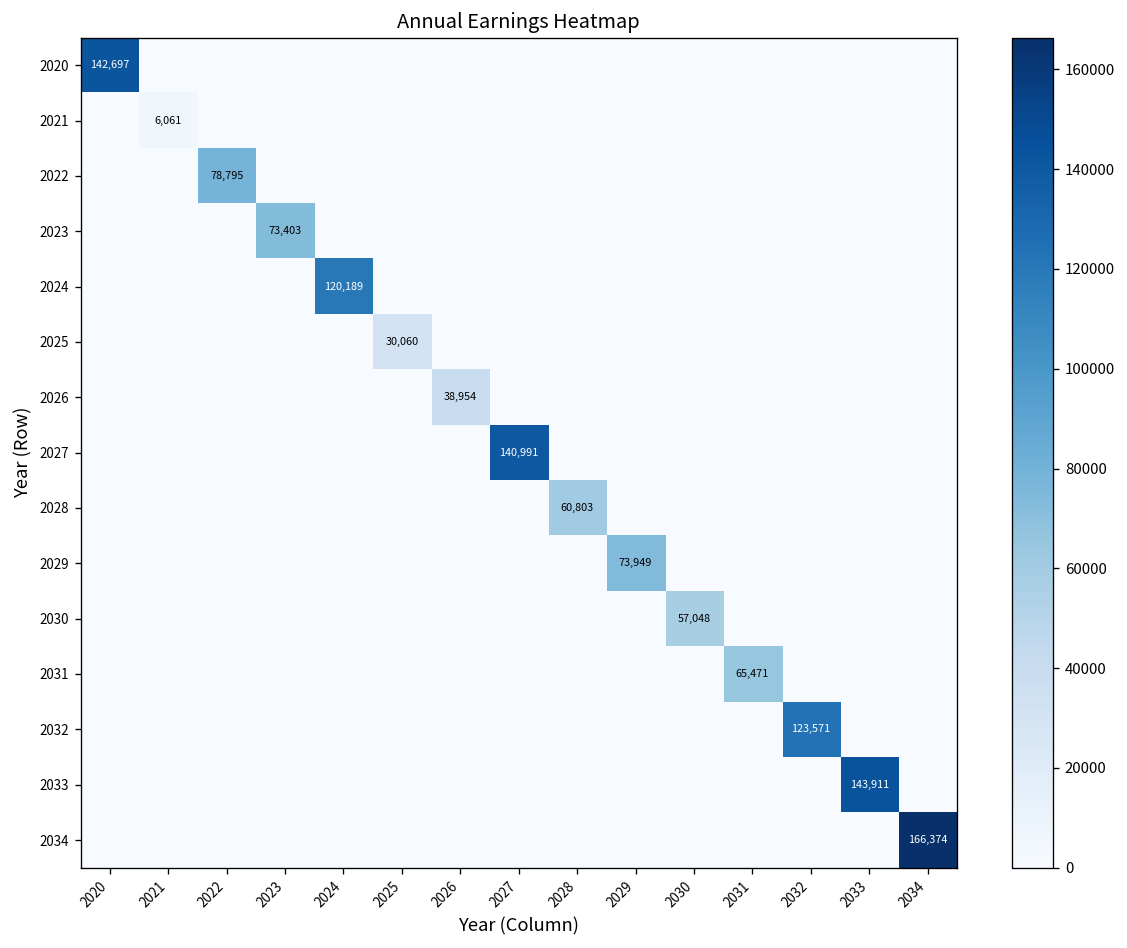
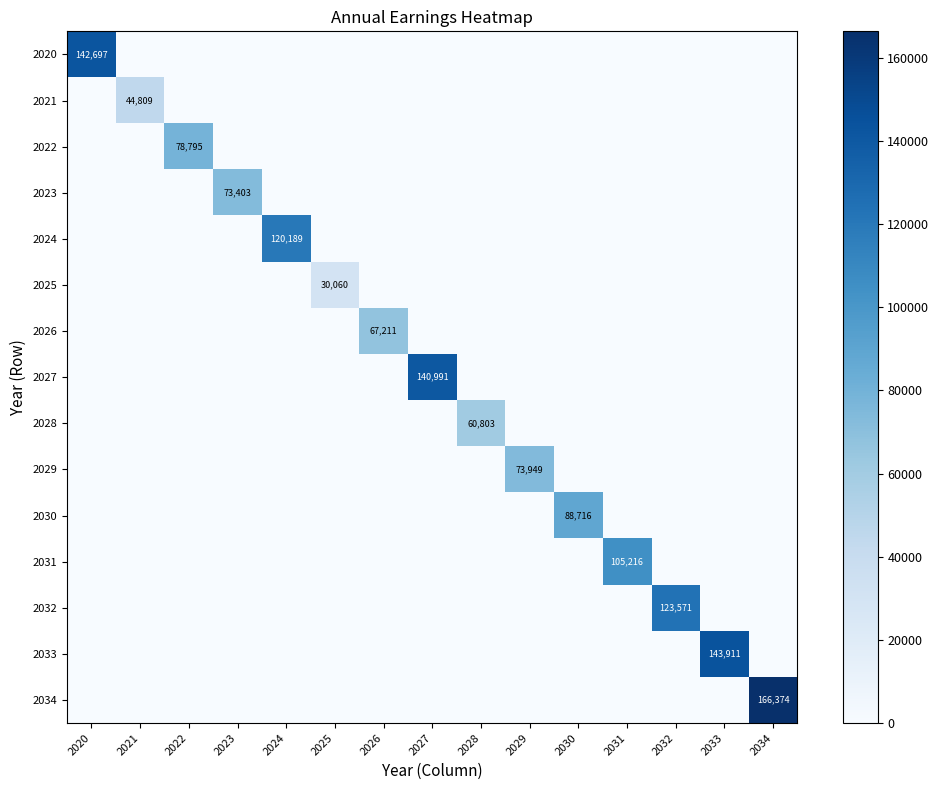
  {
    "2020": {
      "2020": "142,697"
    },
    "2021": {
-     "2021": "6,061"
+     "2021": "44,809"
    },
    "2022": {
      "2022": "78,795"
    },
    "2023": {
      "2023": "73,403"
    },
    "2024": {
      "2024": "120,189"
    },
    "2025": {
      "2025": "30,060"
    },
    "2026": {
-     "2026": "38,954"
+     "2026": "67,211"
    },
    "2027": {
      "2027": "140,991"
    },
    "2028": {
      "2028": "60,803"
    },
    "2029": {
      "2029": "73,949"
    },
    "2030": {
-     "2030": "57,048"
+     "2030": "88,716"
    },
    "2031": {
-     "2031": "65,471"
+     "2031": "105,216"
    },
    "2032": {
      "2032": "123,571"
    },
    "2033": {
      "2033": "143,911"
    },
    "2034": {
      "2034": "166,374"
    }
  }
